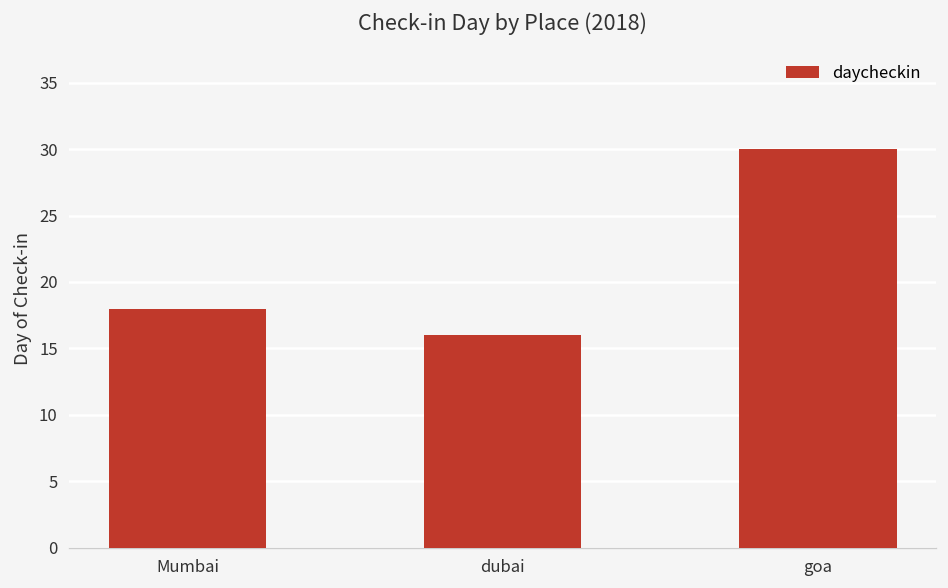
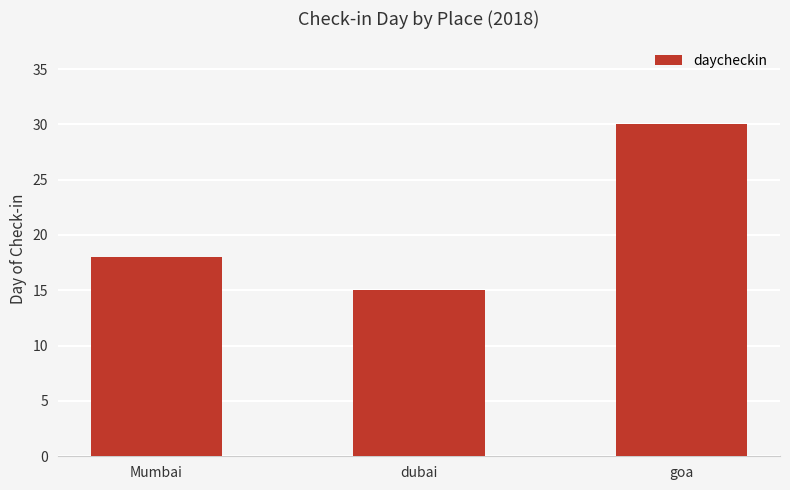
  {
    "Mumbai": 18,
-   "dubai": 16,
+   "dubai": 15,
    "goa": 30
  }
